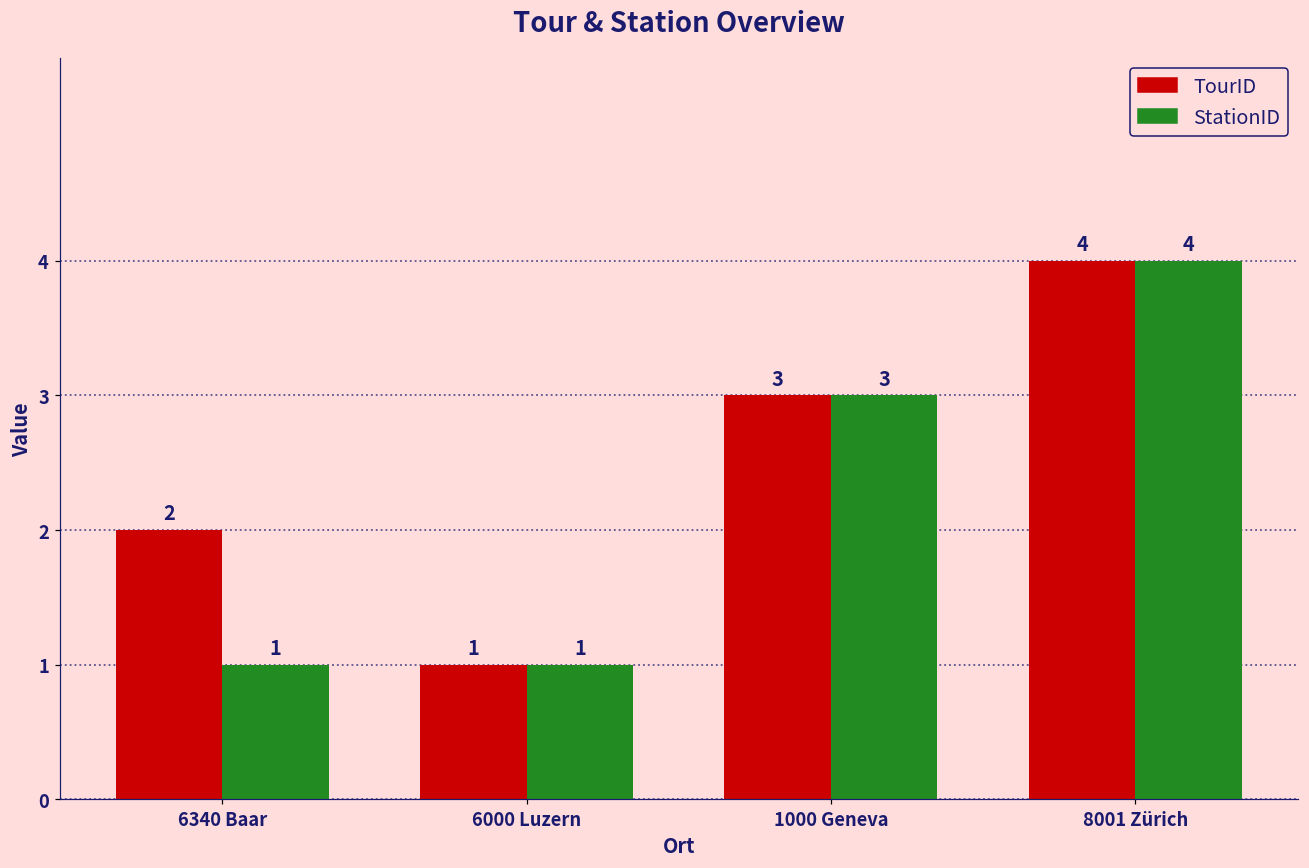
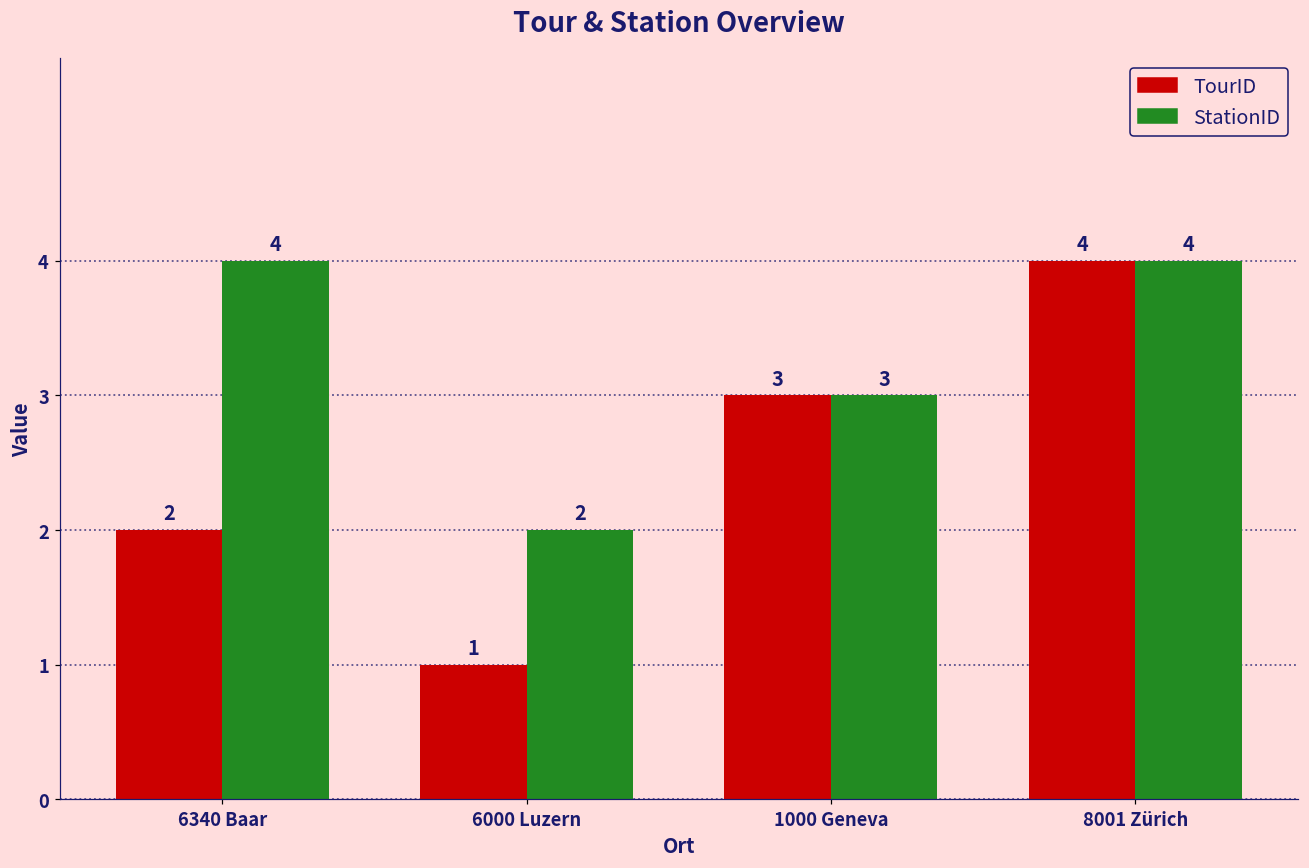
  {
    "TourID": {
      "6340 Baar": 2,
      "6000 Luzern": 1,
      "1000 Geneva": 3,
      "8001 Zürich": 4
    },
    "StationID": {
-     "6340 Baar": 1,
-     "6000 Luzern": 1,
+     "6340 Baar": 4,
+     "6000 Luzern": 2,
      "1000 Geneva": 3,
      "8001 Zürich": 4
    }
  }
